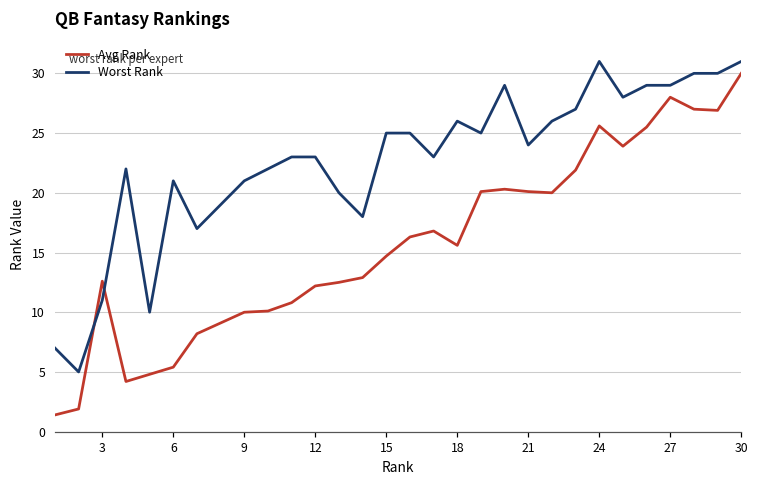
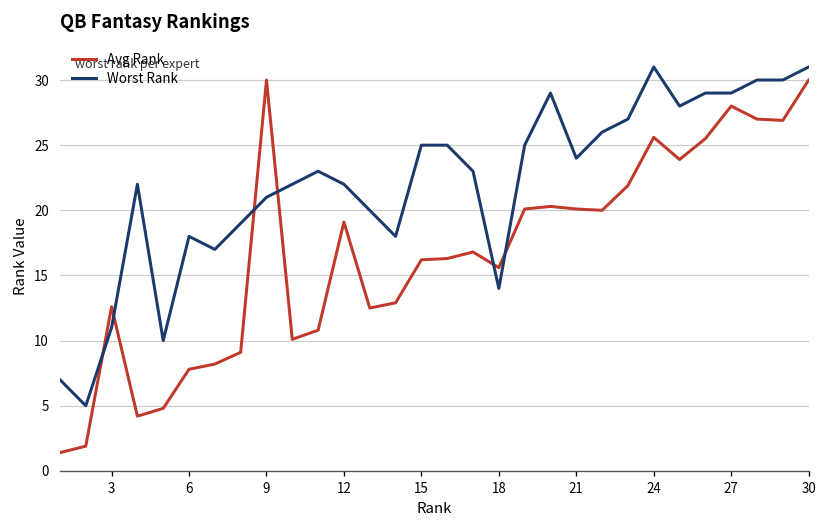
  {
    "Avg Rank": {
      "3": 12.6,
-     "6": 5.4,
-     "9": 10,
-     "12": 12.2,
-     "15": 14.7,
+     "6": 7.8,
+     "9": 30,
+     "12": 19.1,
+     "15": 16.2,
      "18": 15.6,
      "21": 20.1,
      "24": 25.6,
      "27": 28.0,
      "30": 30.0
    },
    "Worst Rank": {
      "3": 11,
-     "6": 21,
+     "6": 18,
      "9": 21,
-     "12": 23,
+     "12": 22,
      "15": 25,
-     "18": 26,
+     "18": 14,
      "21": 24,
      "24": 31,
      "27": 29,
      "30": 31
    }
  }
